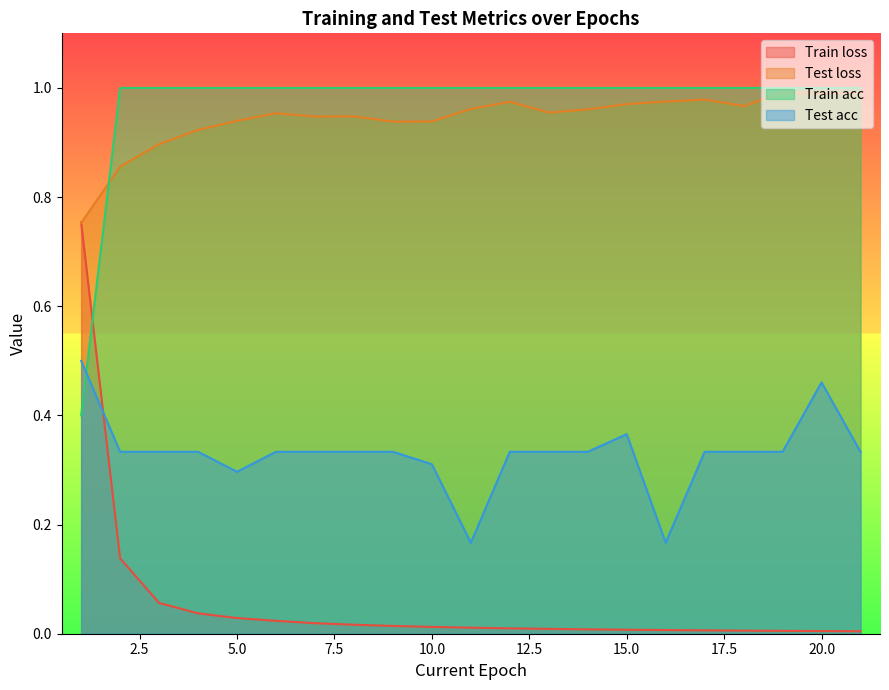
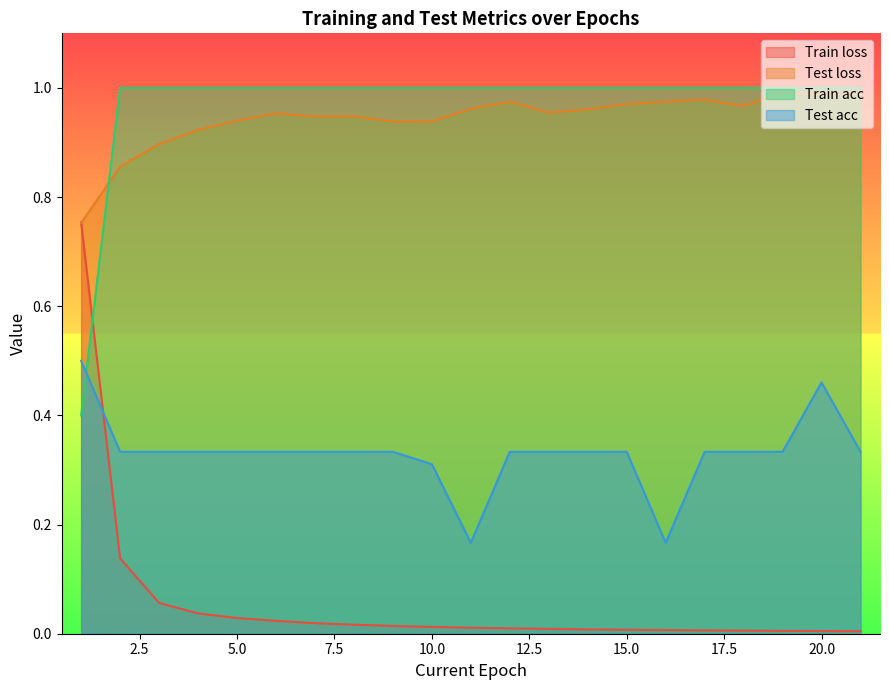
  {
    "Train acc": {
      "5.0": 1.00,
      "10.0": 1.00,
      "15.0": 1.00
    },
    "Test acc": {
-     "5.0": 0.30,
+     "5.0": 0.33,
      "10.0": 0.31,
-     "15.0": 0.37,
+     "15.0": 0.33,
      "20.0": 0.46
    }
  }
